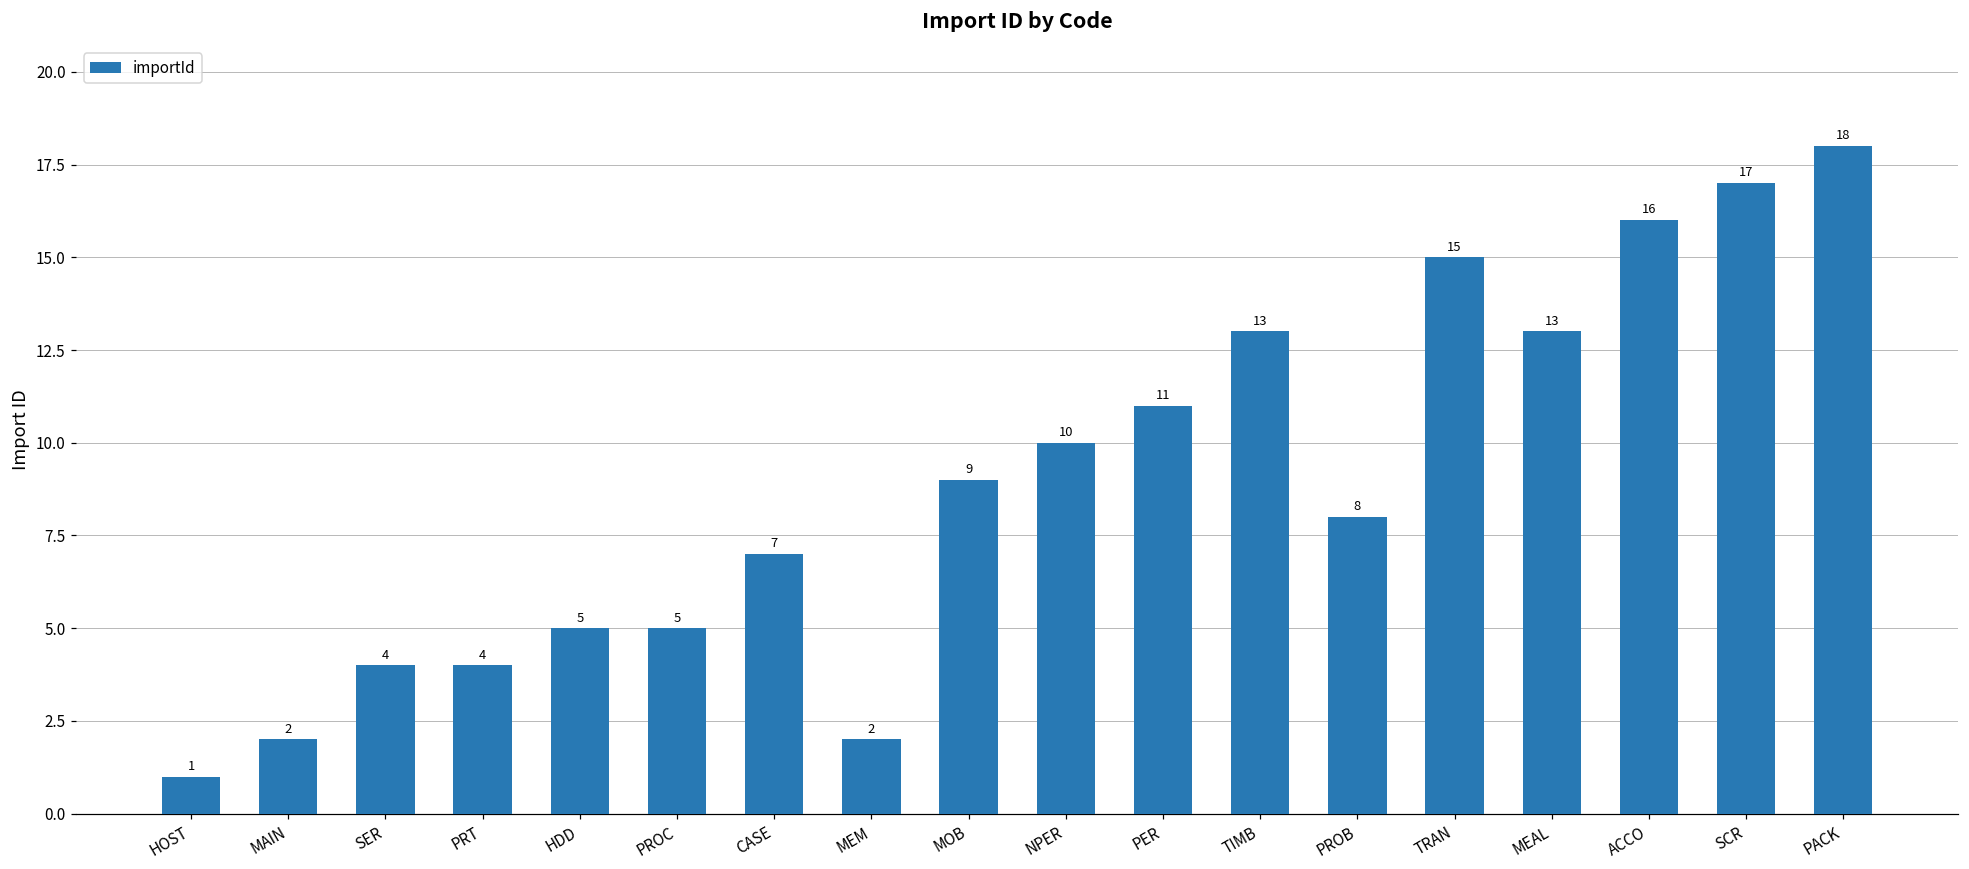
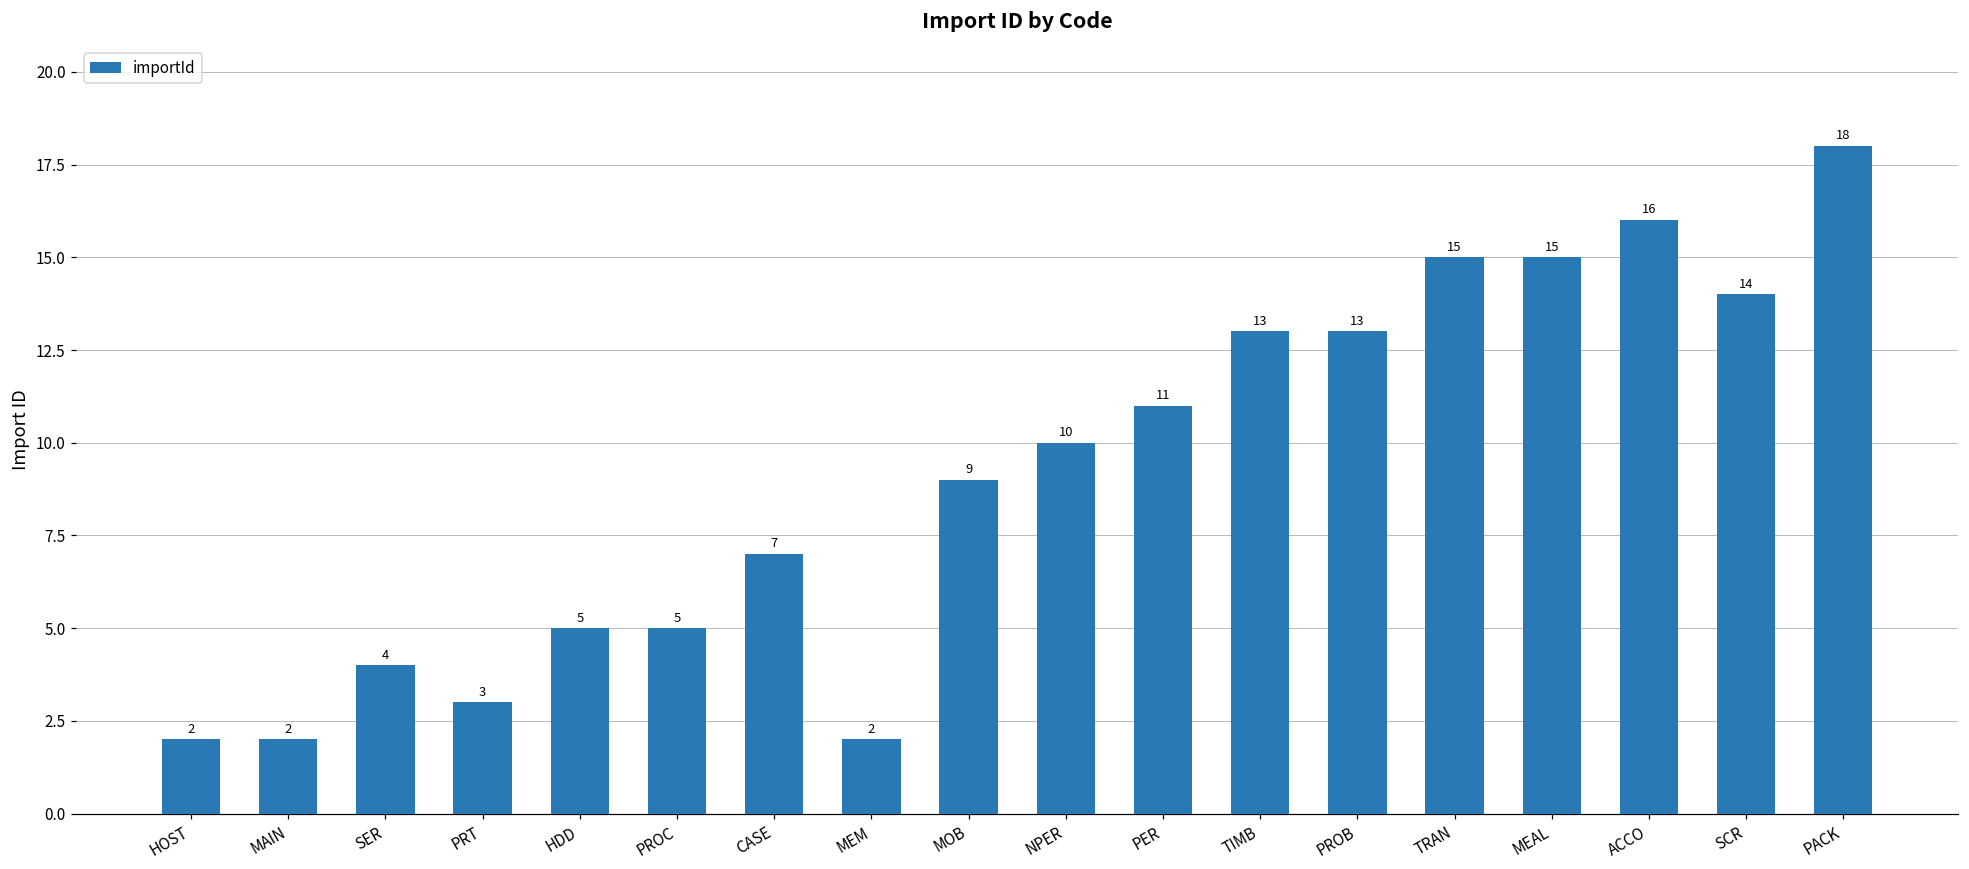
  {
-   "HOST": 1,
+   "HOST": 2,
    "MAIN": 2,
    "SER": 4,
-   "PRT": 4,
+   "PRT": 3,
    "HDD": 5,
    "PROC": 5,
    "CASE": 7,
    "MEM": 2,
    "MOB": 9,
    "NPER": 10,
    "PER": 11,
    "TIMB": 13,
-   "PROB": 8,
+   "PROB": 13,
    "TRAN": 15,
-   "MEAL": 13,
+   "MEAL": 15,
    "ACCO": 16,
-   "SCR": 17,
+   "SCR": 14,
    "PACK": 18
  }
